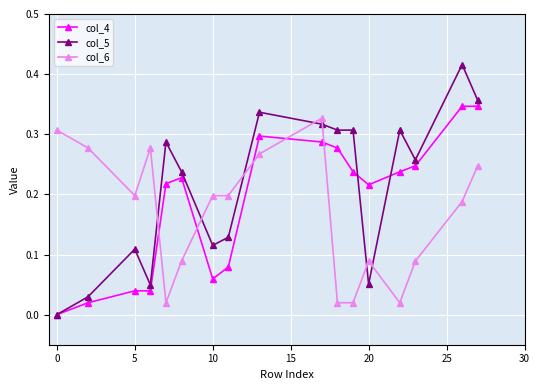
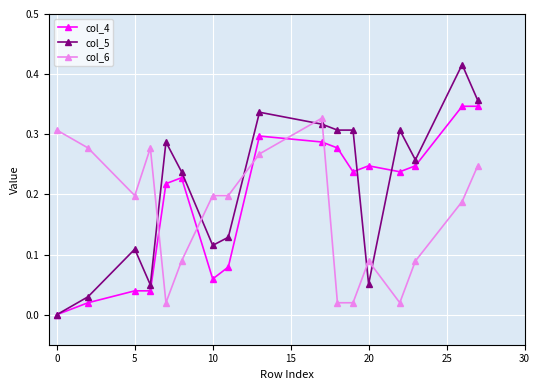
  {
    "col_4": {
      "5": 0.04,
      "10": 0.06,
-     "20": 0.22
+     "20": 0.25
    },
    "col_5": {
      "5": 0.11,
      "10": 0.12,
      "20": 0.05
    },
    "col_6": {
      "0": 0.31,
      "5": 0.20,
      "10": 0.20,
      "20": 0.09
    }
  }
